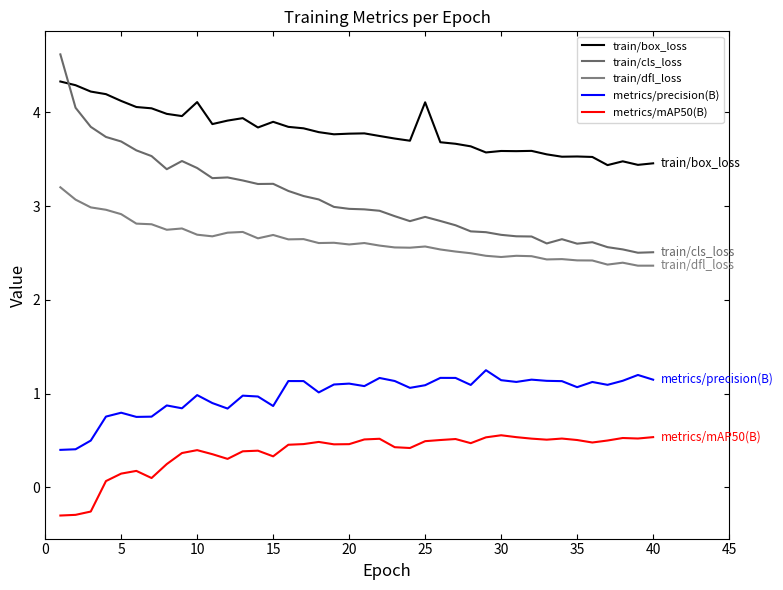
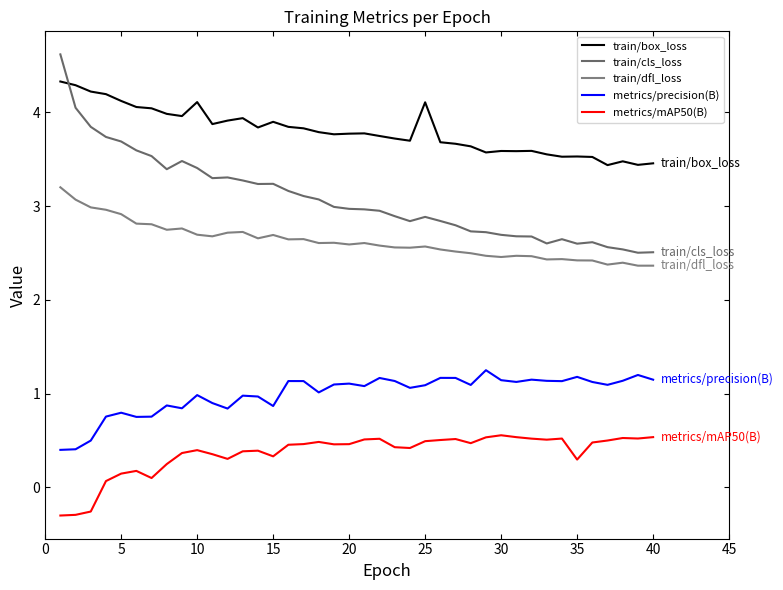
  {
    "train/box_loss": {
      "5": 4.1,
      "10": 4.1,
      "15": 3.9,
      "20": 3.8,
      "25": 4.1,
      "30": 3.6,
      "35": 3.5,
      "40": 3.5
    },
    "metrics/precision(B)": {
      "5": 0.8,
      "10": 1.0,
      "15": 0.9,
      "20": 1.1,
      "25": 1.1,
      "30": 1.1,
-     "35": 1.1,
+     "35": 1.2,
      "40": 1.1
    },
    "metrics/mAP50(B)": {
      "5": 0.1,
      "10": 0.4,
      "15": 0.3,
      "20": 0.5,
      "25": 0.5,
      "30": 0.6,
-     "35": 0.5,
+     "35": 0.3,
      "40": 0.5
    }
  }
